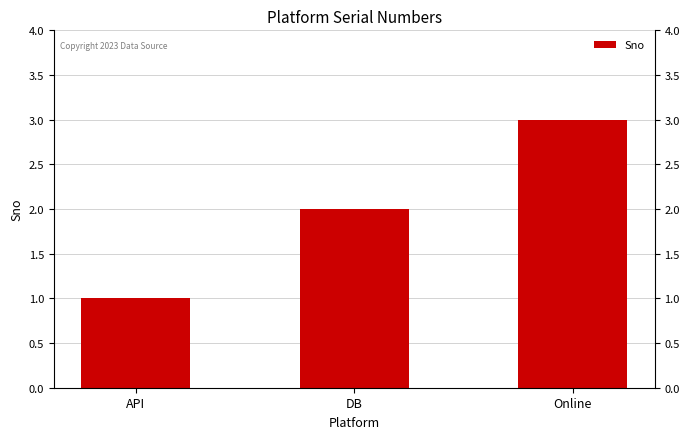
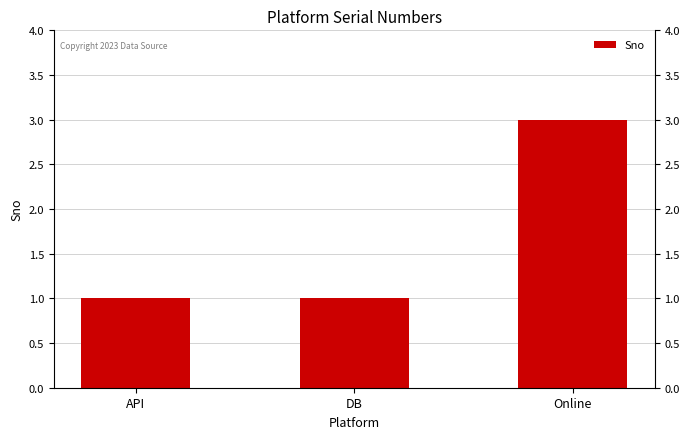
  {
    "API": 1,
-   "DB": 2,
+   "DB": 1,
    "Online": 3
  }
